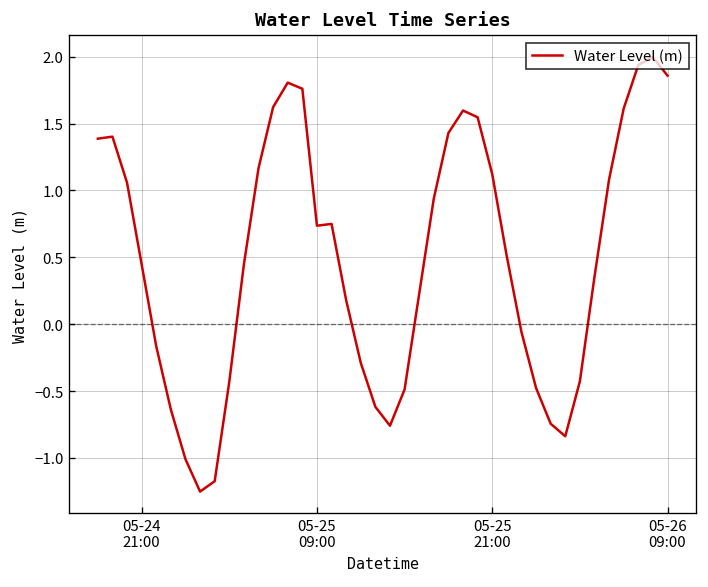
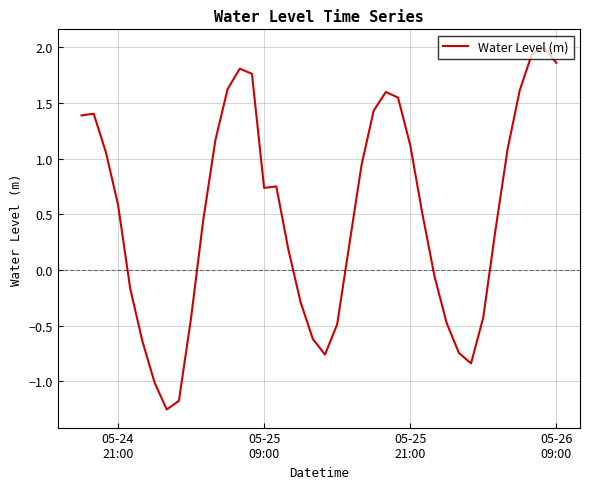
  {
-   "05-24 21:00": 0.45,
+   "05-24 21:00": 0.59,
    "05-25 09:00": 0.74,
    "05-25 21:00": 1.12,
    "05-26 09:00": 1.86
  }
